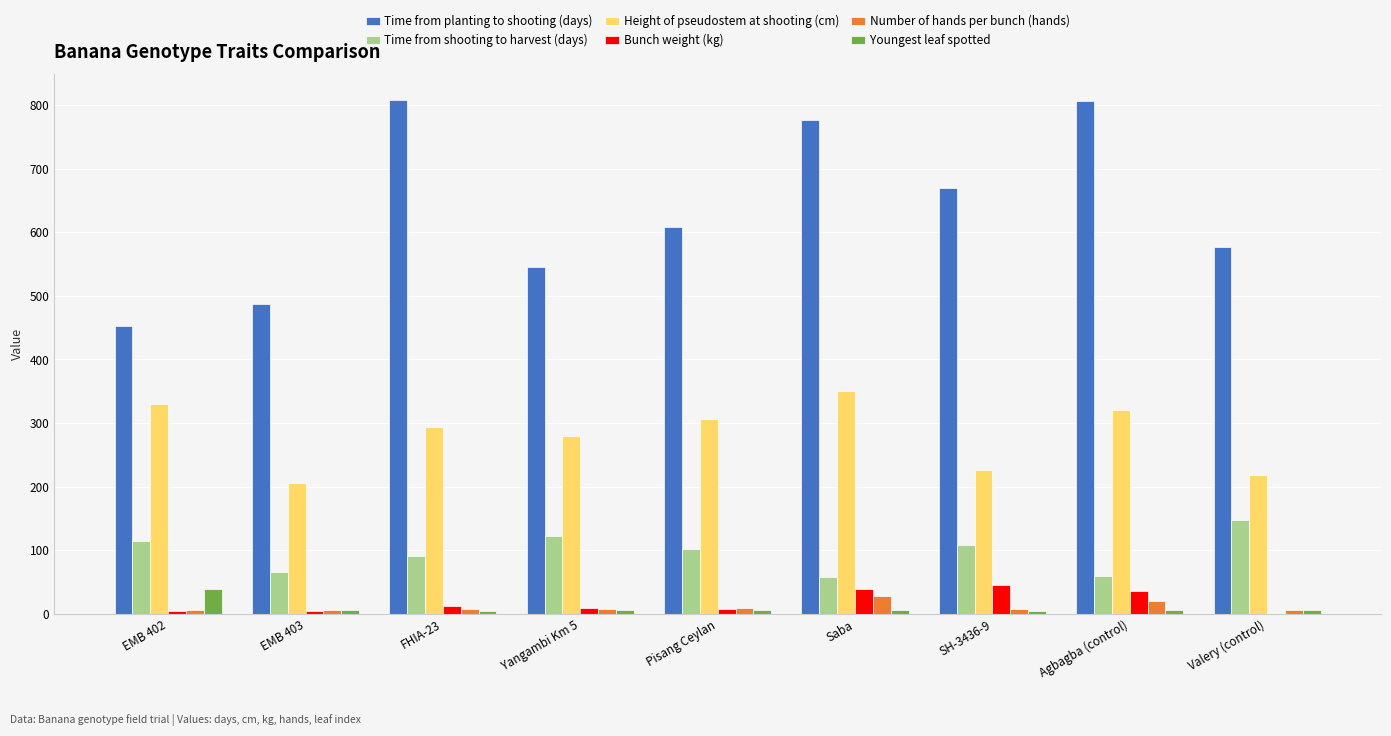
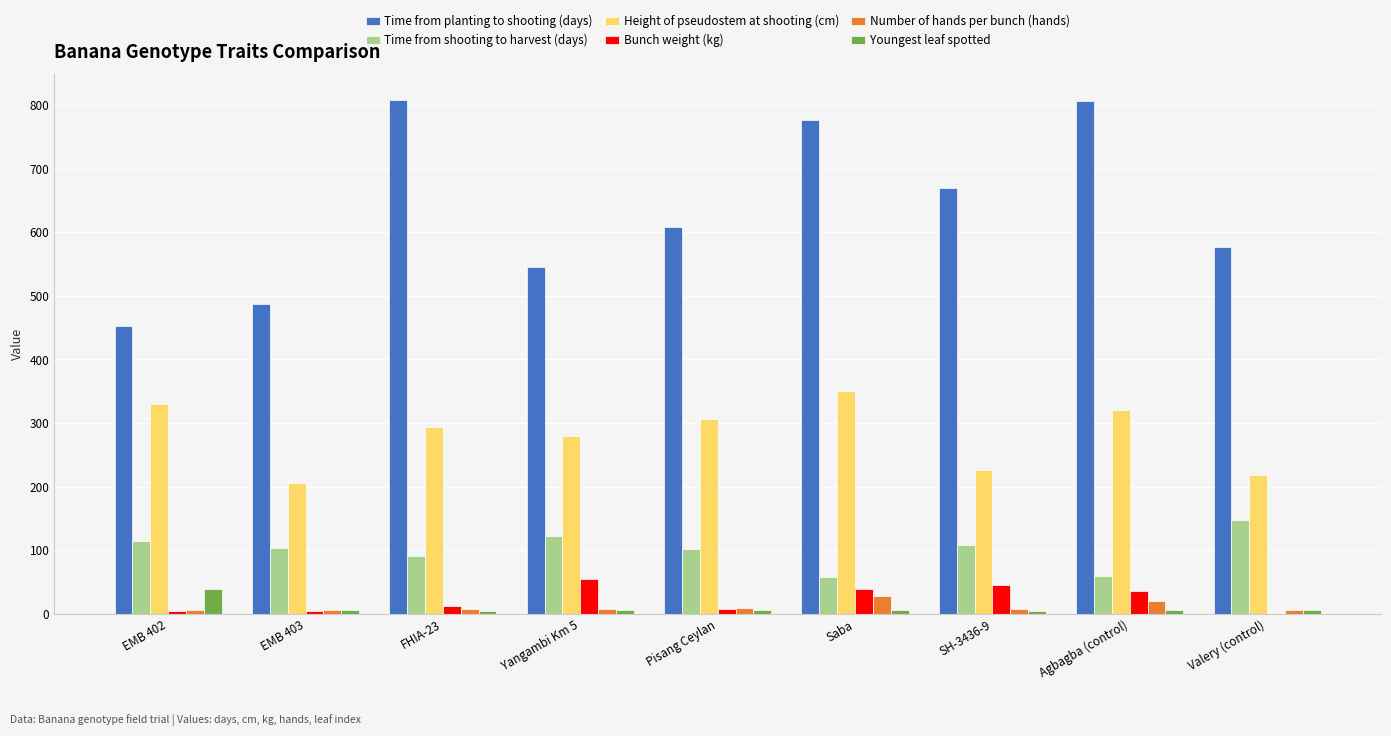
  {
    "Time from planting to shooting (days)": {
      "EMB 402": 450,
      "EMB 403": 490,
      "FHIA-23": 810,
      "Yangambi Km 5": 550,
      "Pisang Ceylan": 610,
      "Saba": 780,
      "SH-3436-9": 670,
      "Agbagba (control)": 810,
      "Valery (control)": 580
    },
    "Time from shooting to harvest (days)": {
      "EMB 402": 110,
-     "EMB 403": 70,
+     "EMB 403": 100,
      "FHIA-23": 90,
      "Yangambi Km 5": 120,
      "Pisang Ceylan": 100,
      "Saba": 60,
      "SH-3436-9": 110,
      "Agbagba (control)": 60,
      "Valery (control)": 150
    },
    "Height of pseudostem at shooting (cm)": {
      "EMB 402": 330,
      "EMB 403": 210,
      "FHIA-23": 290,
      "Yangambi Km 5": 280,
      "Pisang Ceylan": 310,
      "Saba": 350,
      "SH-3436-9": 230,
      "Agbagba (control)": 320,
      "Valery (control)": 220
    },
    "Bunch weight (kg)": {
      "EMB 402": 10,
      "EMB 403": 0,
      "FHIA-23": 10,
-     "Yangambi Km 5": 10,
+     "Yangambi Km 5": 60,
      "Pisang Ceylan": 10,
      "Saba": 40,
      "SH-3436-9": 40,
      "Agbagba (control)": 40,
      "Valery (control)": 0
    },
    "Number of hands per bunch (hands)": {
      "EMB 402": 10,
      "EMB 403": 10,
      "FHIA-23": 10,
      "Yangambi Km 5": 10,
      "Pisang Ceylan": 10,
      "Saba": 30,
      "SH-3436-9": 10,
      "Agbagba (control)": 20,
      "Valery (control)": 10
    },
    "Youngest leaf spotted": {
      "EMB 402": 40,
      "EMB 403": 10,
      "FHIA-23": 10,
      "Yangambi Km 5": 10,
      "Pisang Ceylan": 10,
      "Saba": 10,
      "SH-3436-9": 0,
      "Agbagba (control)": 10,
      "Valery (control)": 10
    }
  }
